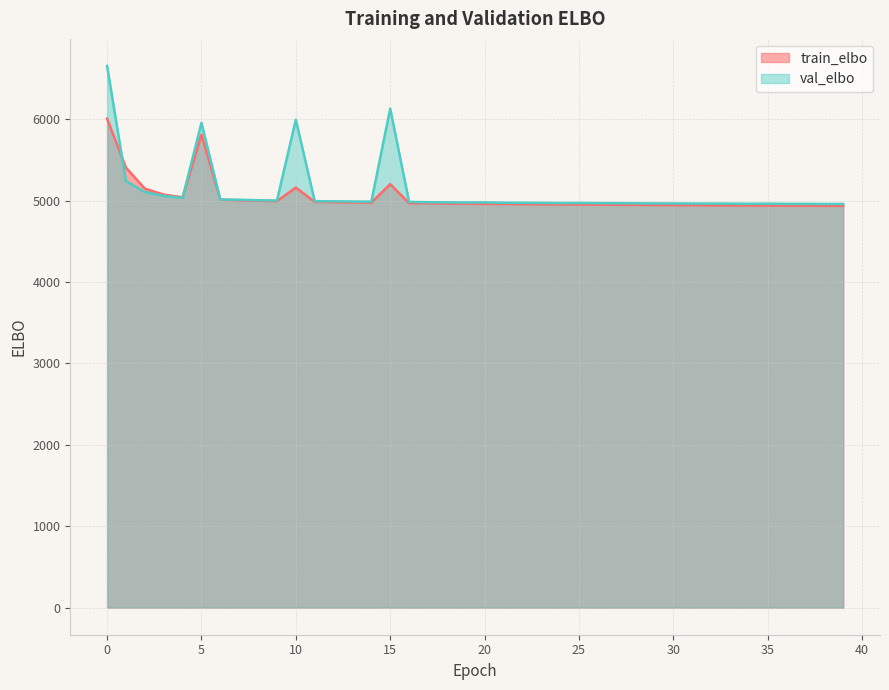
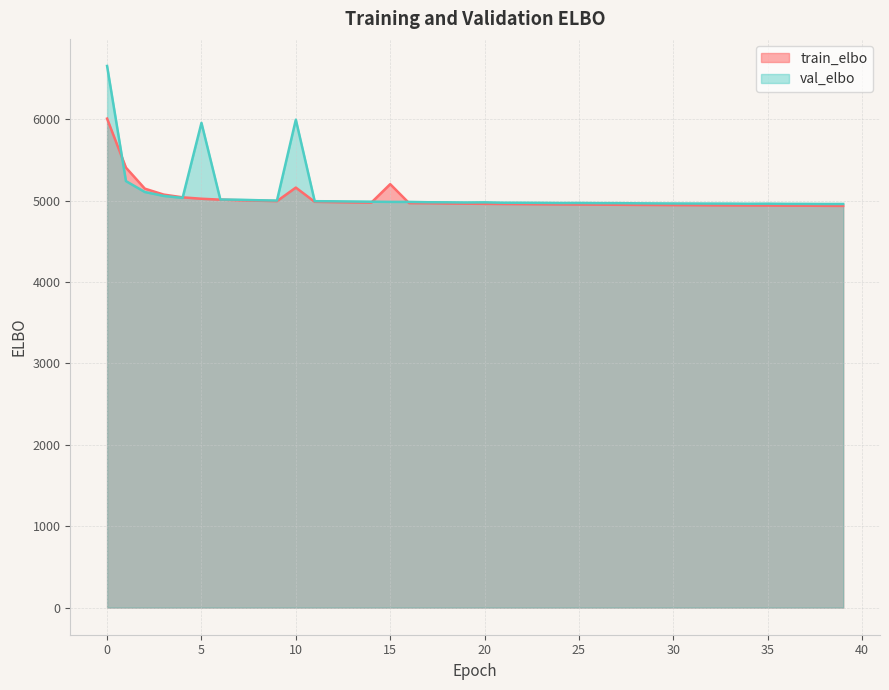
  {
    "train_elbo": {
      "0": 6000,
-     "5": 5800,
+     "5": 5000,
      "10": 5200,
      "15": 5200
    },
    "val_elbo": {
      "0": 6700,
      "5": 6000,
      "10": 6000,
-     "15": 6100
+     "15": 5000
    }
  }
